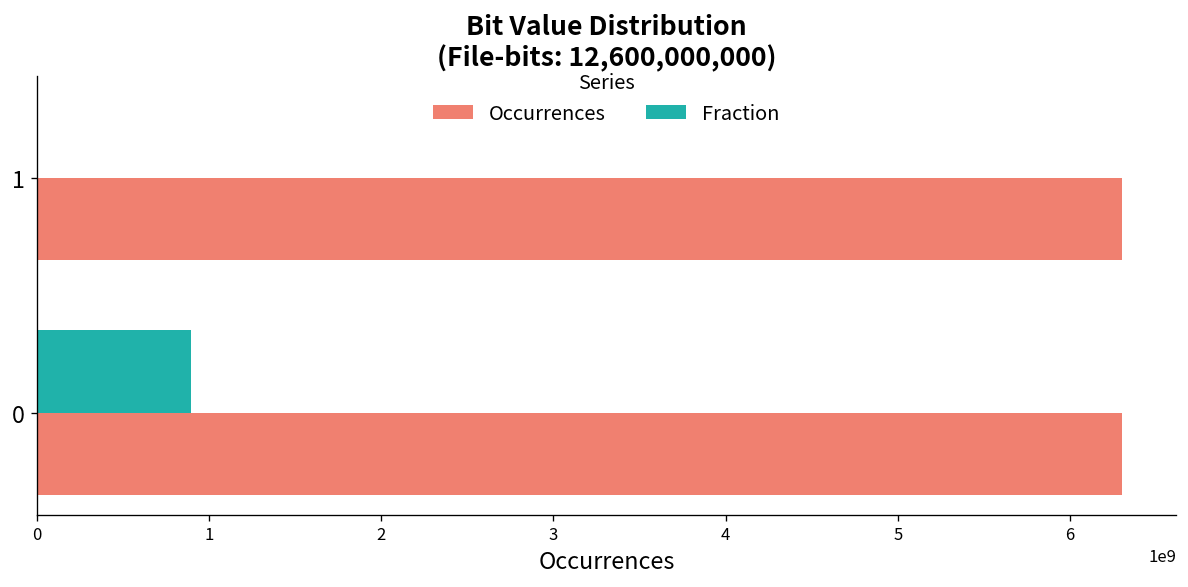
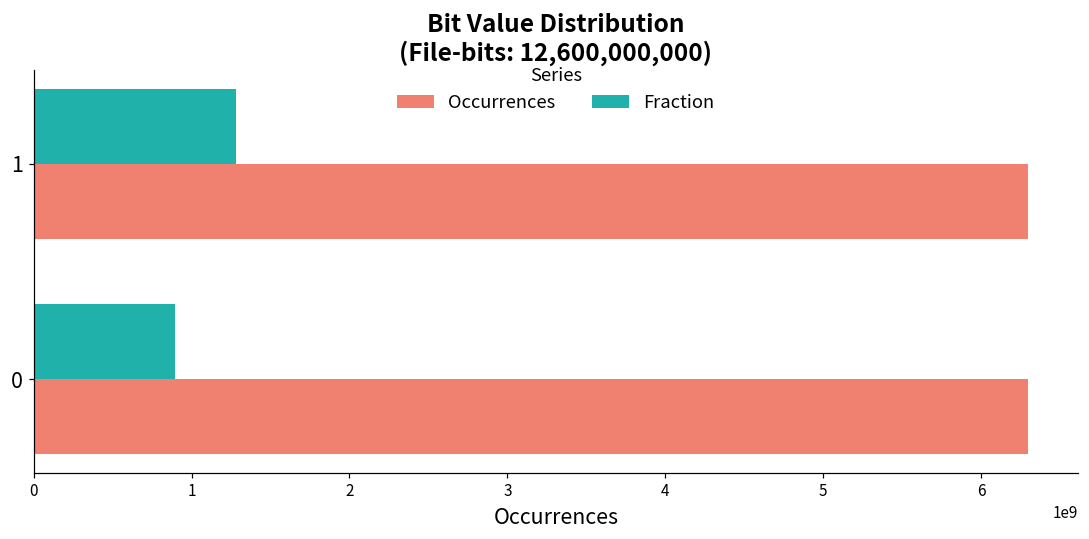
  {
    "Occurrences": {
      "1": 6300000000,
      "0": 6300000000
    },
    "Fraction": {
-     "1": 0,
+     "1": 1280000000,
      "0": 890000000
    }
  }
